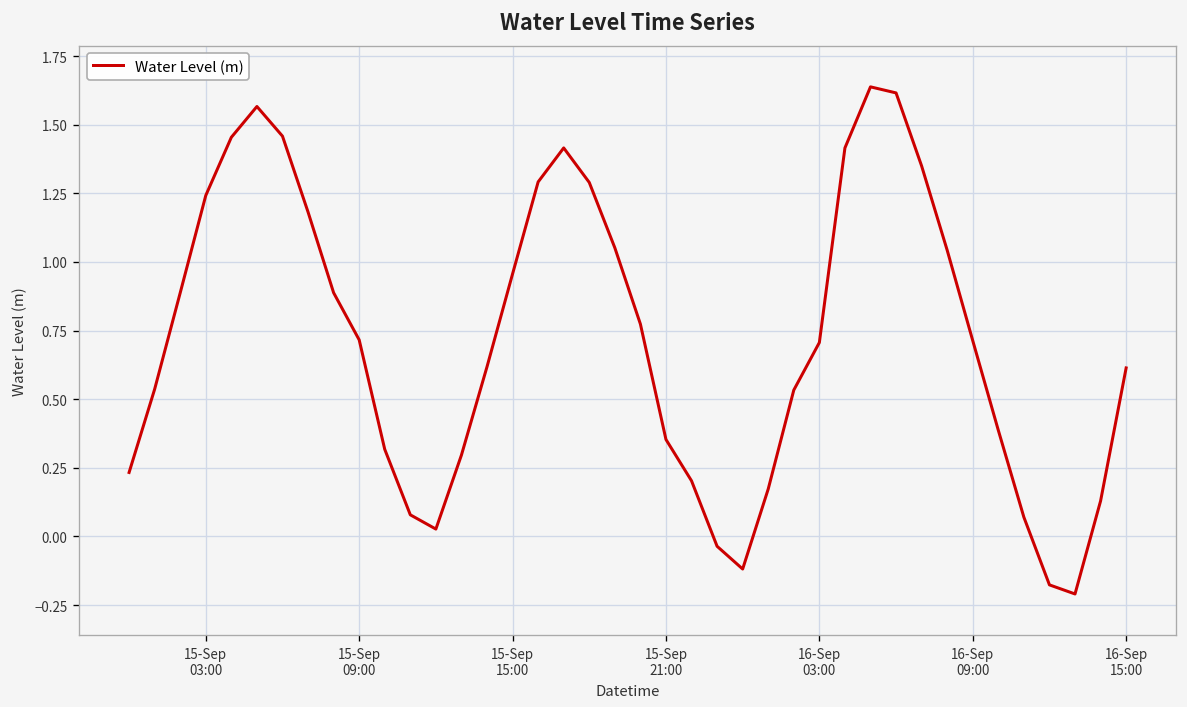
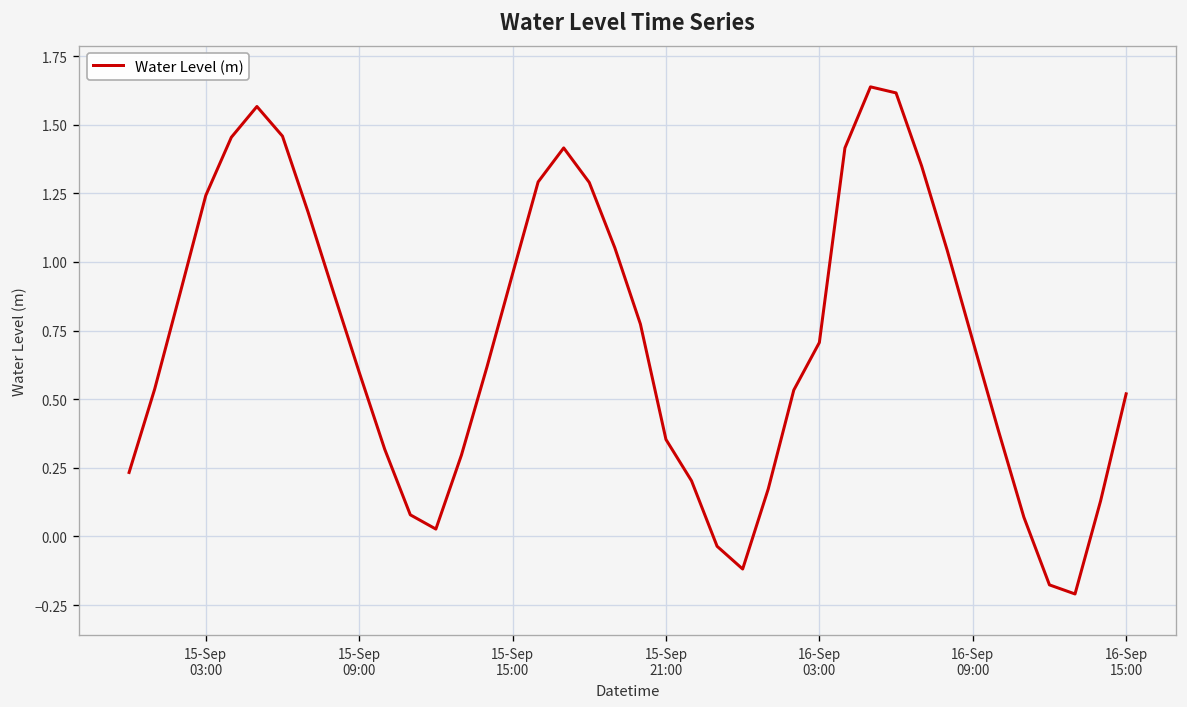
  {
    "15-Sep 03:00": 1.24,
-   "15-Sep 09:00": 0.72,
+   "15-Sep 09:00": 0.60,
    "15-Sep 15:00": 0.96,
    "15-Sep 21:00": 0.35,
    "16-Sep 03:00": 0.71,
    "16-Sep 09:00": 0.71,
-   "16-Sep 15:00": 0.61
+   "16-Sep 15:00": 0.52
  }
